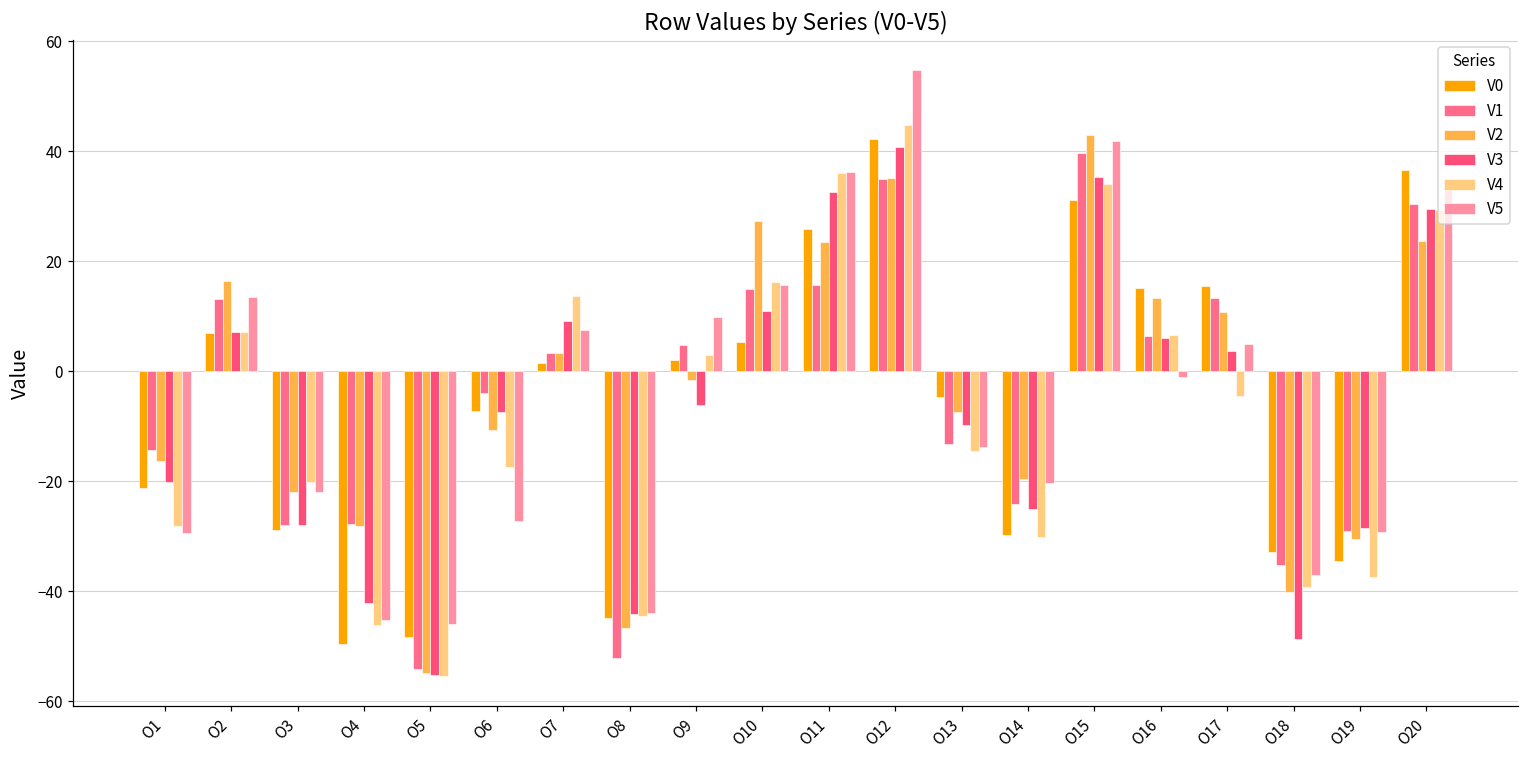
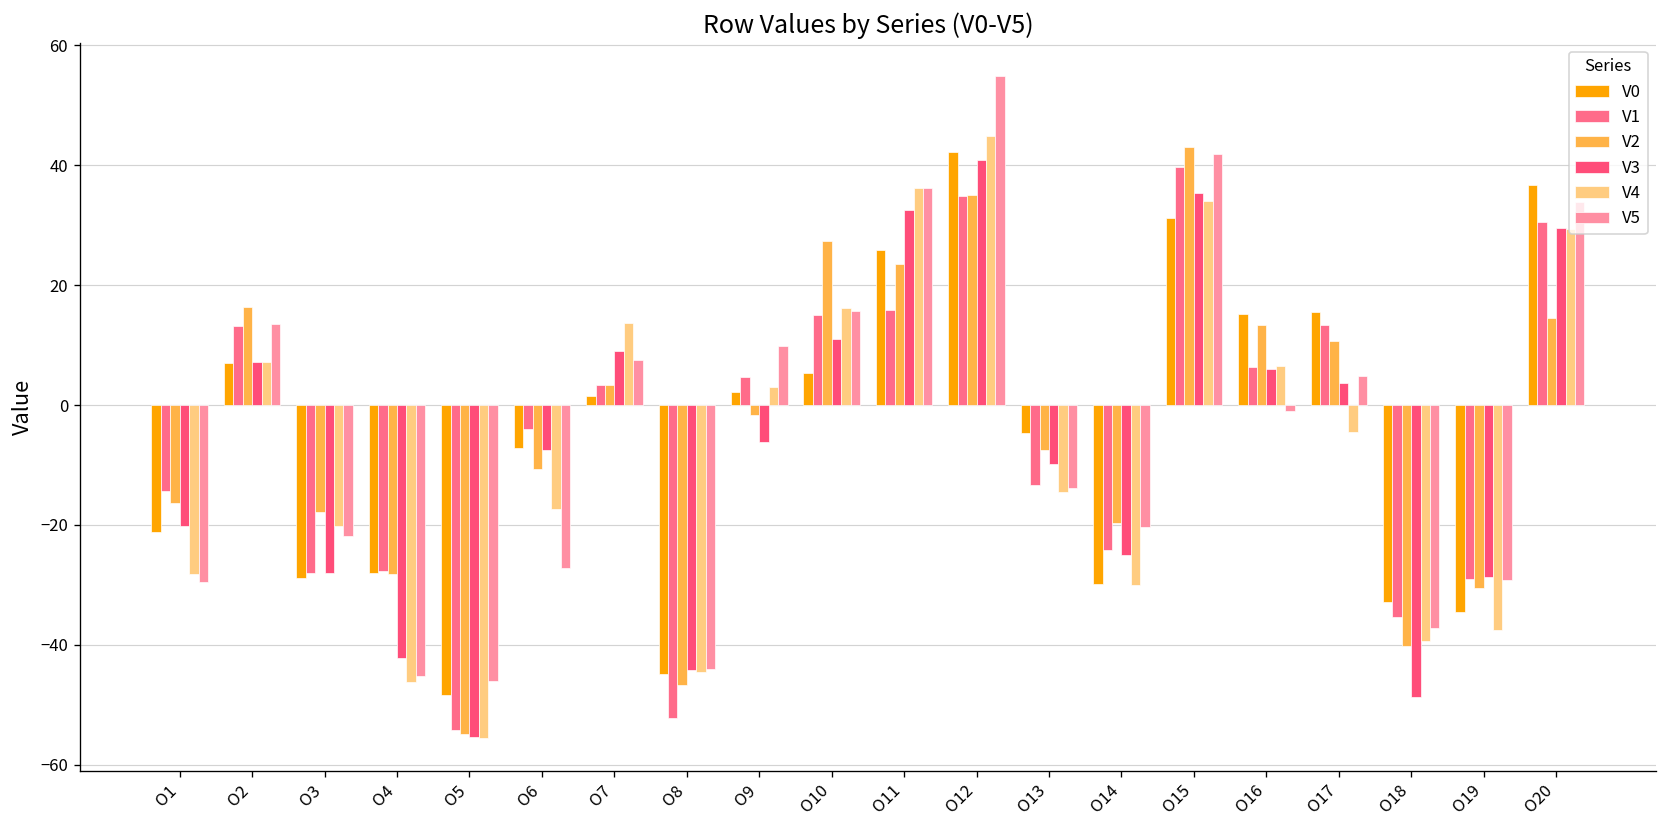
  {
    "V0": {
      "O1": -21,
      "O2": 7,
      "O3": -29,
-     "O4": -50,
+     "O4": -28,
      "O5": -48,
      "O6": -7,
      "O7": 2,
      "O8": -45,
      "O9": 2,
      "O10": 5,
      "O11": 26,
      "O12": 42,
      "O13": -5,
      "O14": -30,
      "O15": 31,
      "O16": 15,
      "O17": 15,
      "O18": -33,
      "O19": -35,
      "O20": 37
    },
    "V2": {
      "O1": -16,
      "O2": 16,
-     "O3": -22,
+     "O3": -18,
      "O4": -28,
      "O5": -55,
      "O6": -11,
      "O7": 3,
      "O8": -47,
      "O9": -2,
      "O10": 27,
      "O11": 23,
      "O12": 35,
      "O13": -7,
      "O14": -20,
      "O15": 43,
      "O16": 13,
      "O17": 11,
      "O18": -40,
      "O19": -30,
-     "O20": 24
+     "O20": 15
    },
    "V4": {
      "O1": -28,
      "O2": 7,
      "O3": -20,
      "O4": -46,
      "O5": -55,
      "O6": -17,
      "O7": 14,
      "O8": -45,
      "O9": 3,
      "O10": 16,
      "O11": 36,
      "O12": 45,
      "O13": -14,
      "O14": -30,
      "O15": 34,
      "O16": 7,
      "O17": -5,
      "O18": -39,
      "O19": -38
    }
  }
